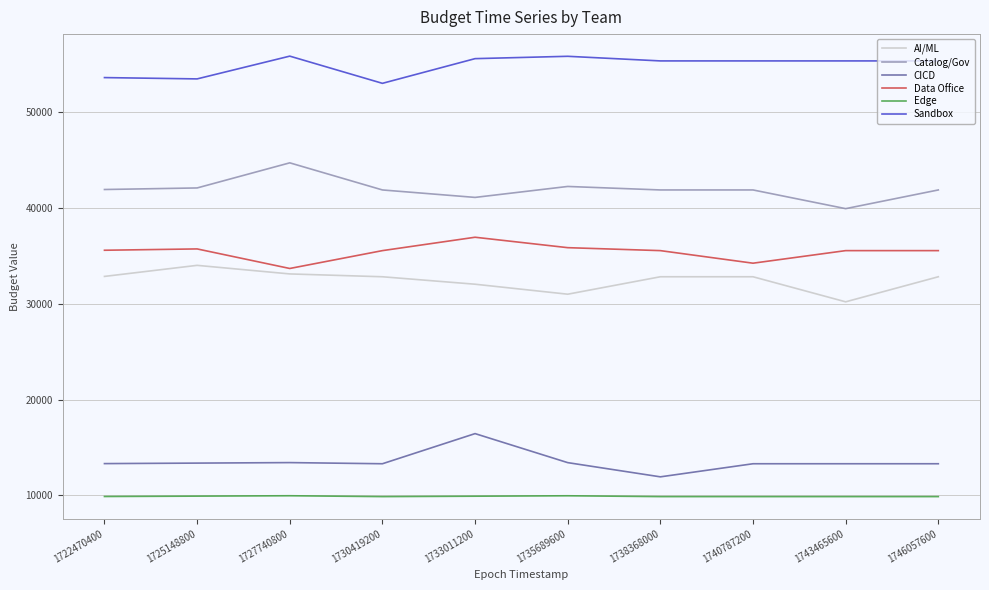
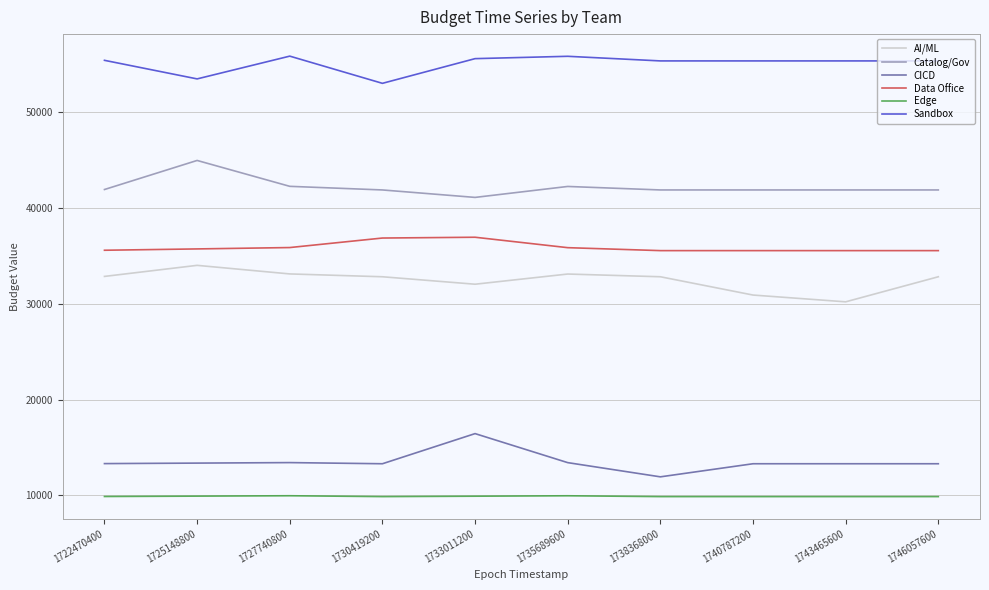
  {
    "AI/ML": {
      "1722470400": 33000,
      "1725148800": 34000,
      "1727740800": 33000,
      "1730419200": 33000,
      "1733011200": 32000,
-     "1735689600": 31000,
+     "1735689600": 33000,
      "1738368000": 33000,
-     "1740787200": 33000,
+     "1740787200": 31000,
      "1743465600": 30000,
      "1746057600": 33000
    },
    "Catalog/Gov": {
      "1722470400": 42000,
-     "1725148800": 42000,
-     "1727740800": 45000,
+     "1725148800": 45000,
+     "1727740800": 42000,
      "1730419200": 42000,
      "1733011200": 41000,
      "1735689600": 42000,
      "1738368000": 42000,
      "1740787200": 42000,
-     "1743465600": 40000,
+     "1743465600": 42000,
      "1746057600": 42000
    },
    "CICD": {
      "1722470400": 13000,
      "1725148800": 13000,
      "1727740800": 13000,
      "1730419200": 13000,
      "1733011200": 16000,
      "1735689600": 13000,
      "1738368000": 12000,
      "1740787200": 13000,
      "1743465600": 13000,
      "1746057600": 13000
    },
    "Data Office": {
      "1722470400": 36000,
      "1725148800": 36000,
-     "1727740800": 34000,
-     "1730419200": 36000,
+     "1727740800": 36000,
+     "1730419200": 37000,
      "1733011200": 37000,
      "1735689600": 36000,
      "1738368000": 36000,
-     "1740787200": 34000,
+     "1740787200": 36000,
      "1743465600": 36000,
      "1746057600": 36000
    },
    "Edge": {
      "1722470400": 10000,
      "1725148800": 10000,
      "1727740800": 10000,
      "1730419200": 10000,
      "1733011200": 10000,
      "1735689600": 10000,
      "1738368000": 10000,
      "1740787200": 10000,
      "1743465600": 10000,
      "1746057600": 10000
    },
    "Sandbox": {
-     "1722470400": 54000,
+     "1722470400": 55000,
      "1725148800": 53000,
      "1727740800": 56000,
      "1730419200": 53000,
      "1733011200": 56000,
      "1735689600": 56000,
      "1738368000": 55000,
      "1740787200": 55000,
      "1743465600": 55000
    }
  }
